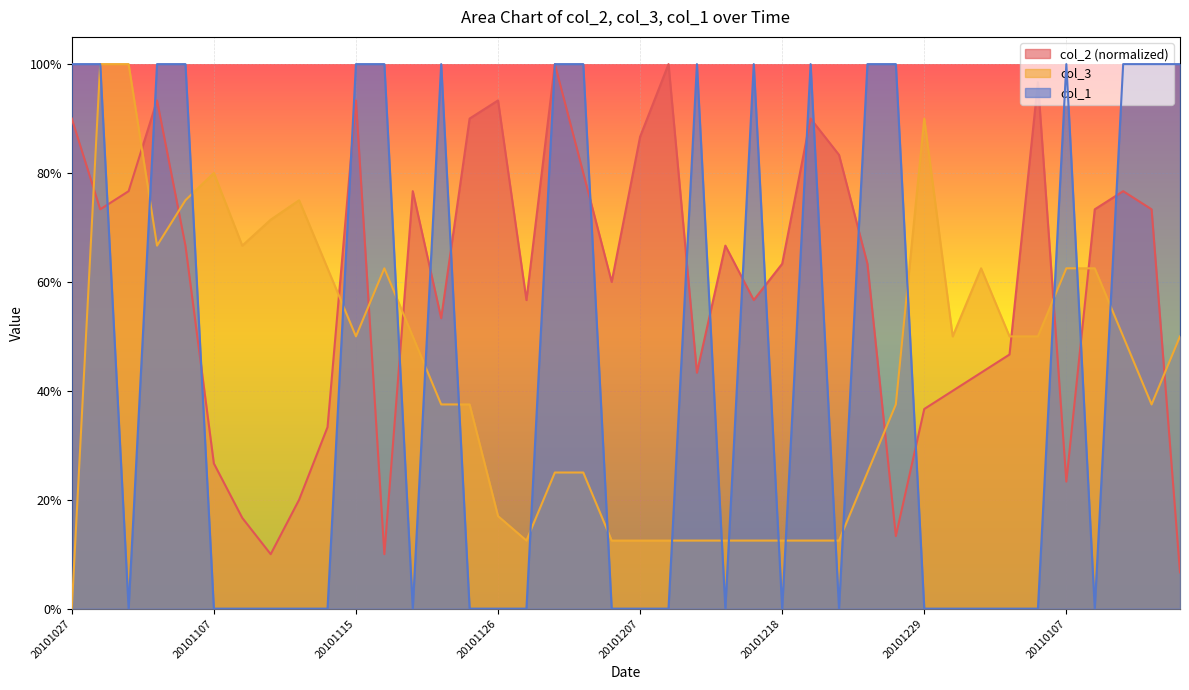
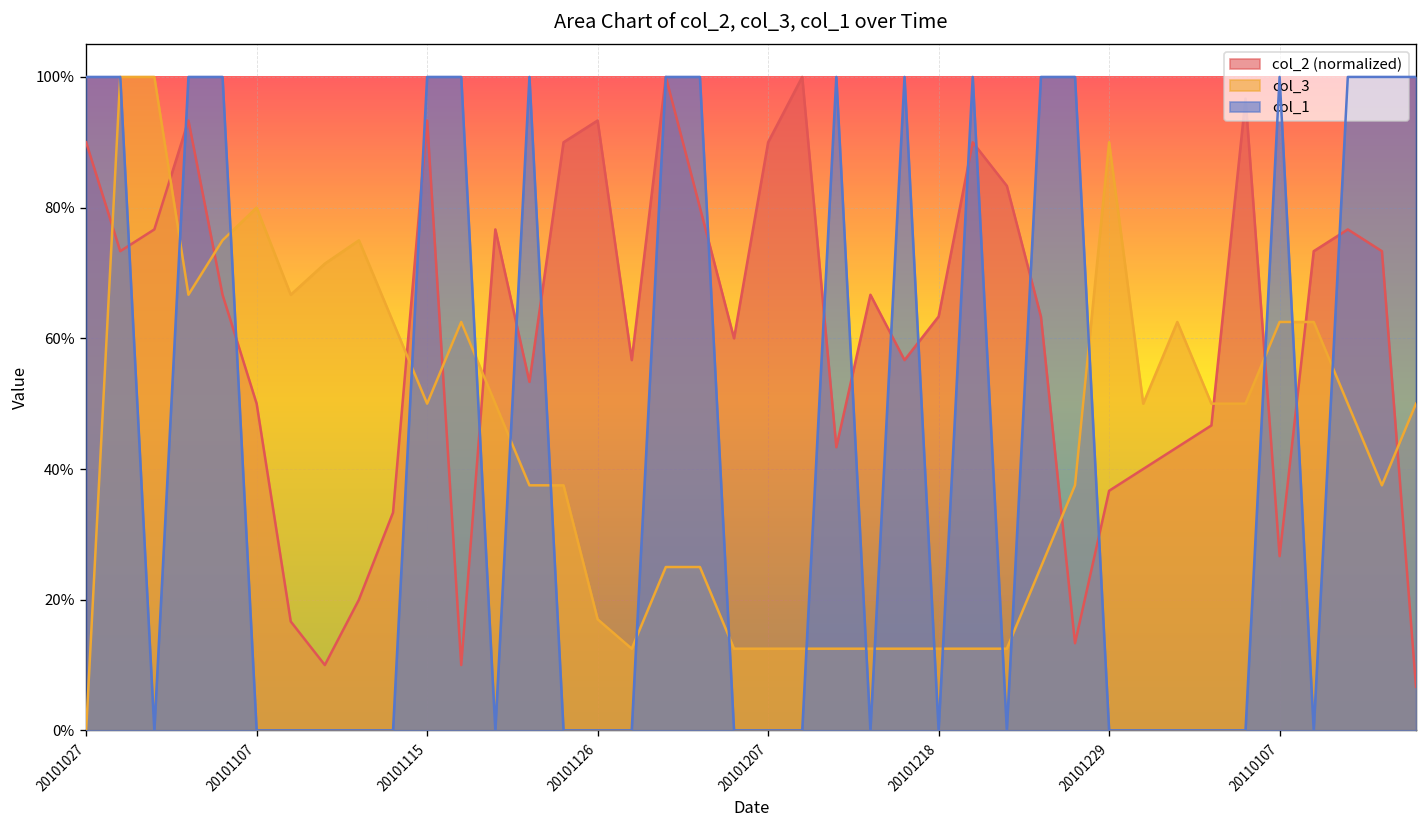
  {
    "col_2 (normalized)": {
      "20101027": "90%",
-     "20101107": "27%",
+     "20101107": "50%",
      "20101115": "93%",
      "20101126": "93%",
-     "20101207": "87%",
+     "20101207": "90%",
      "20101218": "63%",
      "20101229": "37%",
-     "20110107": "23%"
+     "20110107": "27%"
    },
    "col_3": {
      "20101027": "0%",
      "20101107": "80%",
      "20101115": "50%",
      "20101126": "17%",
      "20101207": "13%",
      "20101218": "13%",
      "20101229": "90%",
      "20110107": "63%"
    },
    "col_1": {
      "20101027": "100%",
      "20101107": "0%",
      "20101115": "100%",
      "20101126": "0%",
      "20101207": "0%",
      "20101218": "0%",
      "20101229": "0%"
    }
  }
